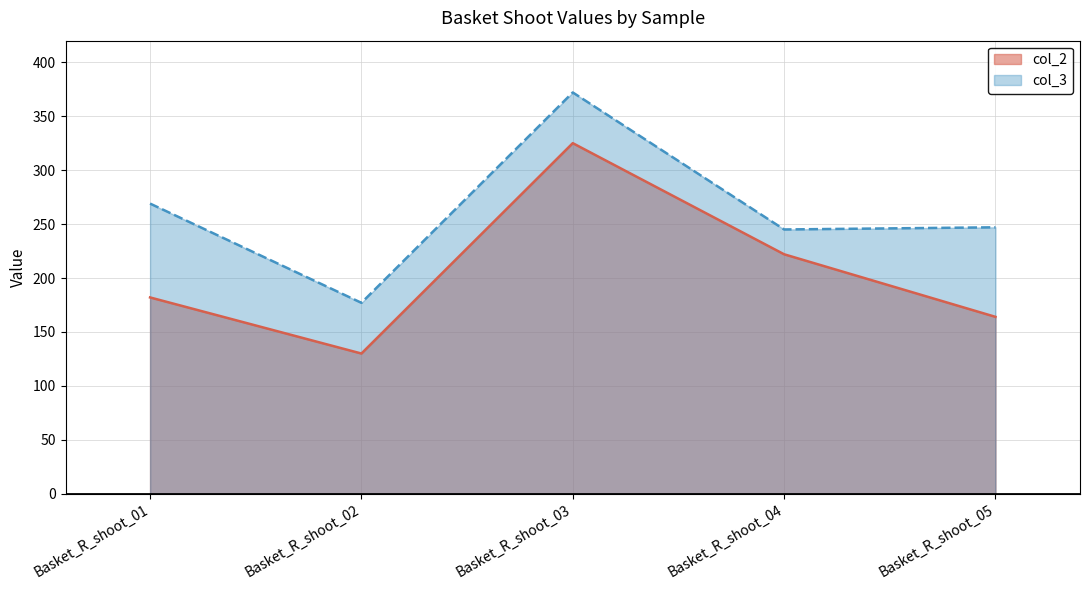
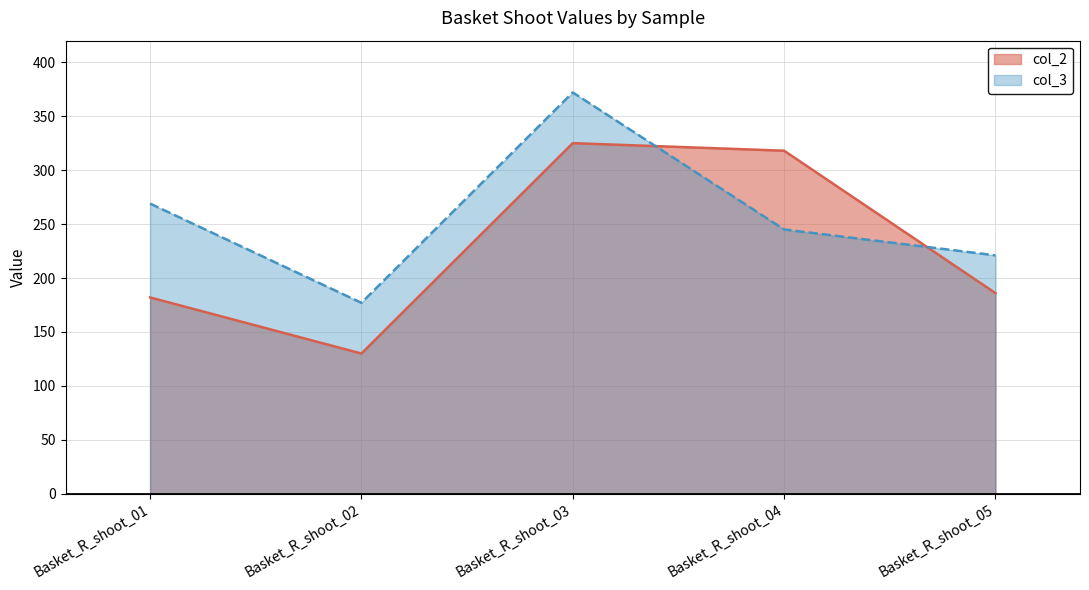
  {
    "col_2": {
      "Basket_R_shoot_01": 182,
      "Basket_R_shoot_02": 130,
      "Basket_R_shoot_03": 325,
-     "Basket_R_shoot_04": 222,
-     "Basket_R_shoot_05": 164
+     "Basket_R_shoot_04": 318,
+     "Basket_R_shoot_05": 186
    },
    "col_3": {
      "Basket_R_shoot_01": 269,
      "Basket_R_shoot_02": 177,
      "Basket_R_shoot_03": 372,
      "Basket_R_shoot_04": 245,
-     "Basket_R_shoot_05": 247
+     "Basket_R_shoot_05": 221
    }
  }
